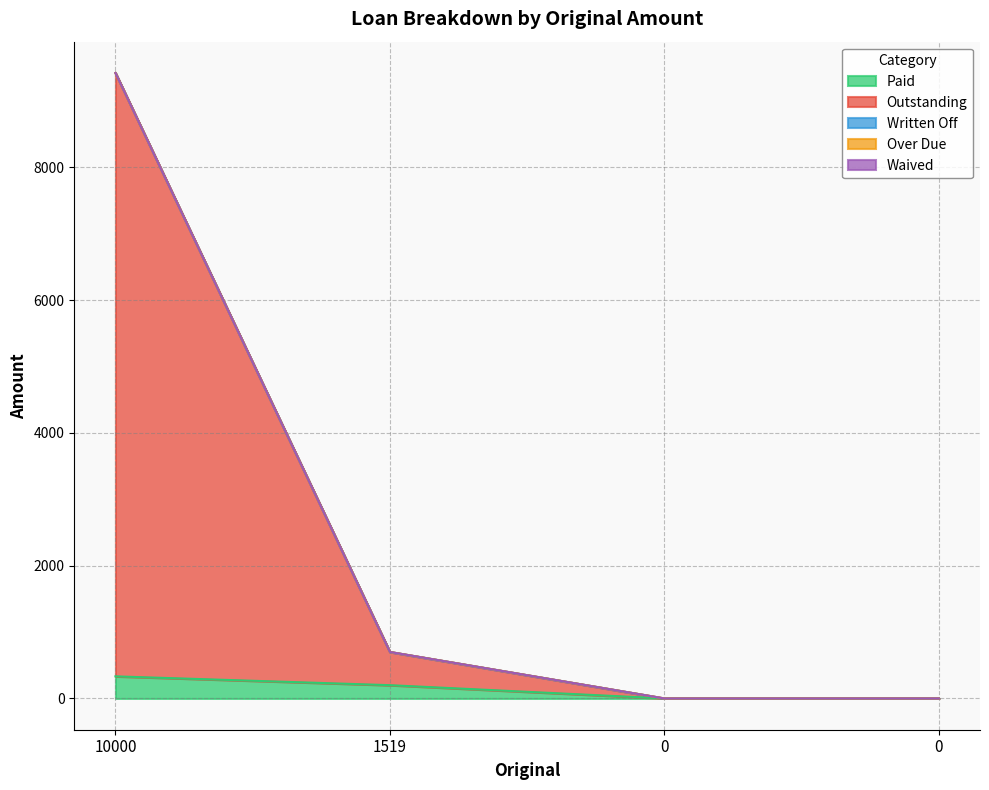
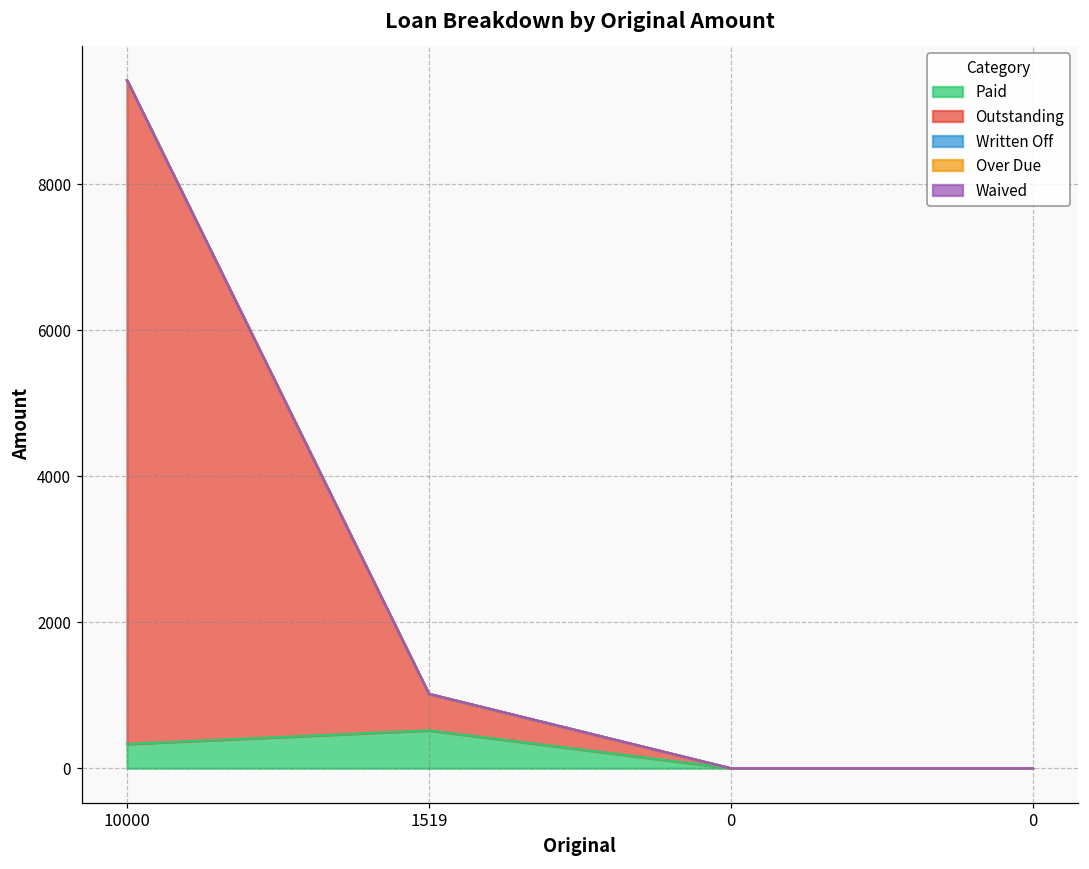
  {
    "Paid": {
      "10000": 300,
-     "1519": 200
+     "1519": 500
    }
  }
